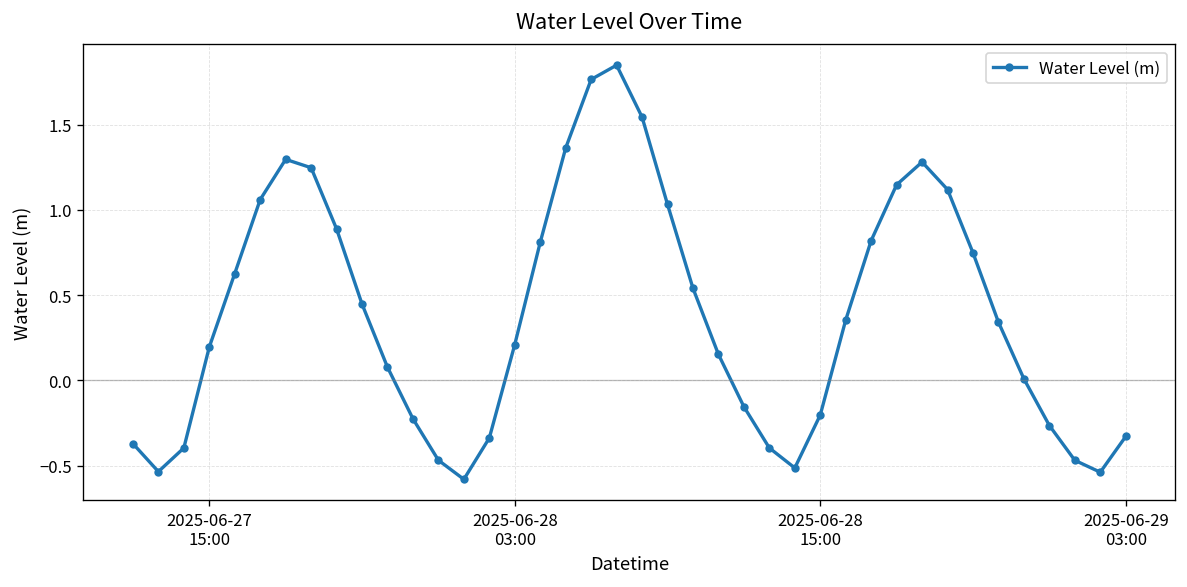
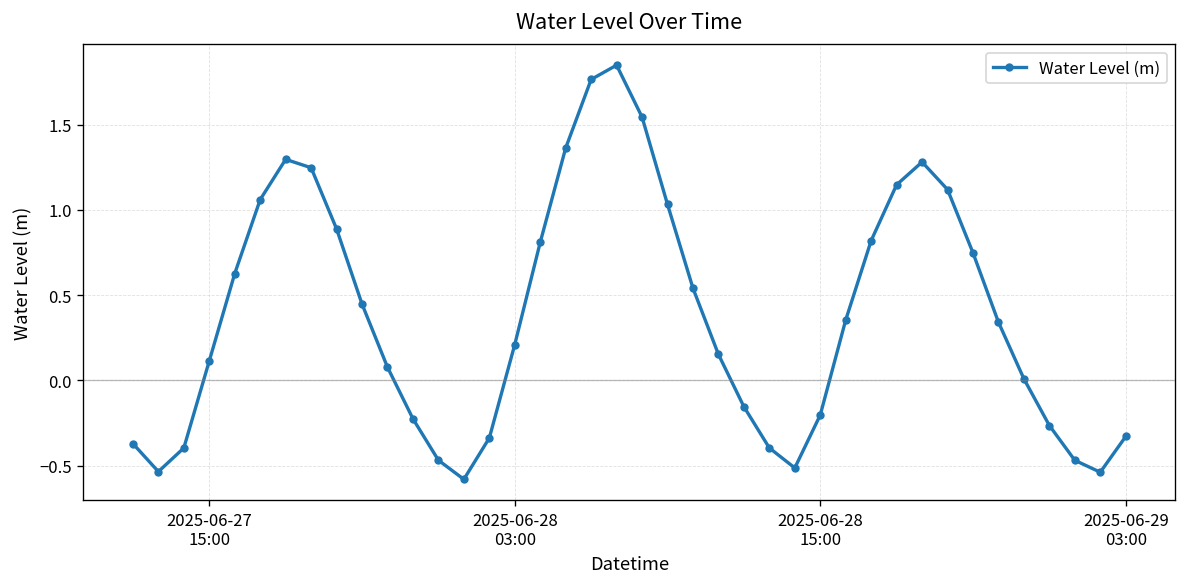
  {
-   "2025-06-27 15:00": 0.20,
+   "2025-06-27 15:00": 0.11,
    "2025-06-28 03:00": 0.21,
    "2025-06-28 15:00": -0.20,
    "2025-06-29 03:00": -0.33
  }
